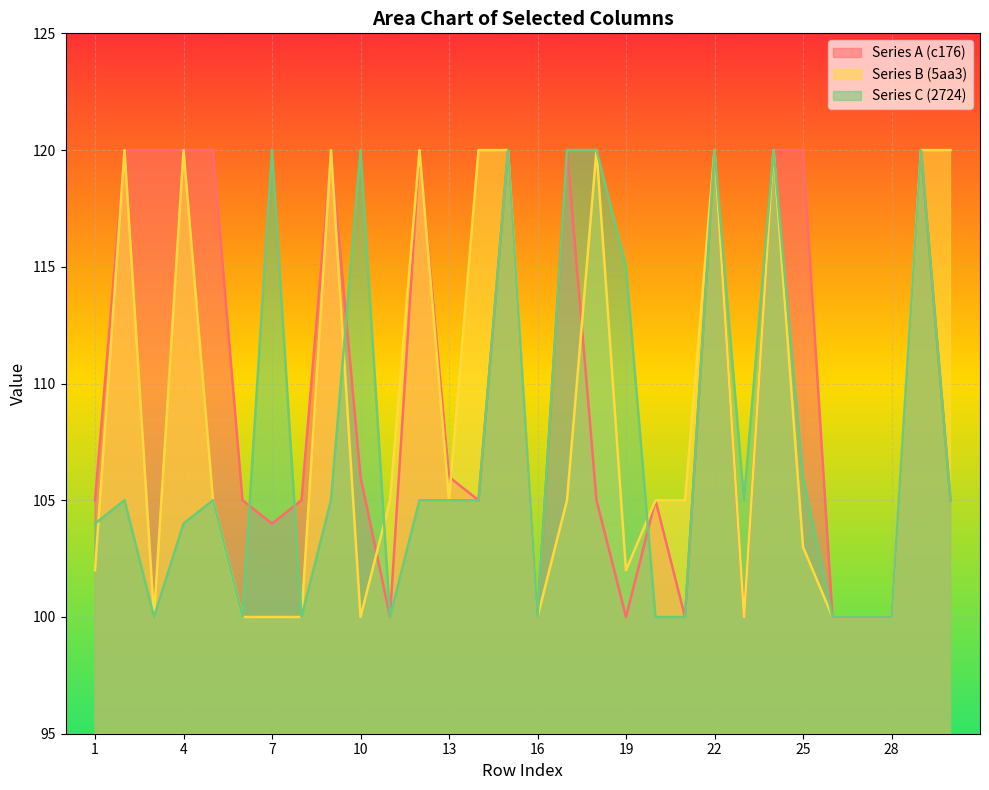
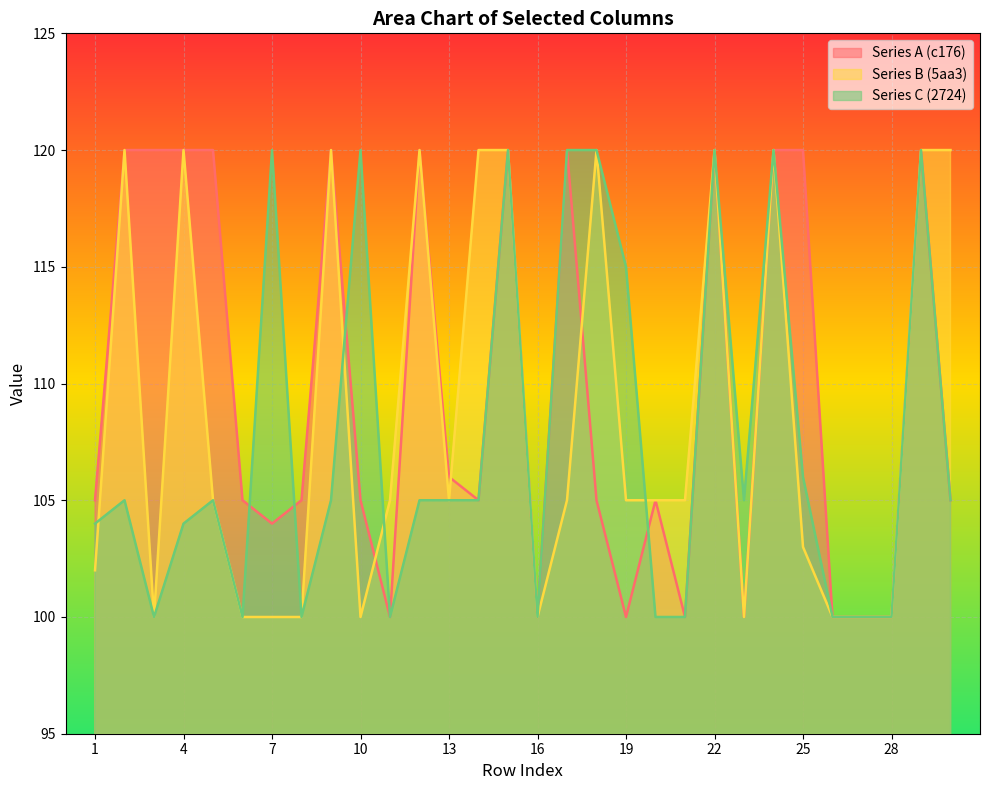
  {
    "Series A (c176)": {
      "1": 105,
      "7": 104,
-     "10": 106,
+     "10": 105,
      "13": 106,
      "19": 100,
      "25": 120
    },
    "Series B (5aa3)": {
      "1": 102,
      "7": 100,
      "10": 100,
-     "19": 102,
+     "19": 105,
      "25": 103
    },
    "Series C (2724)": {
      "1": 104,
      "4": 104,
      "7": 120,
      "10": 120,
      "19": 115,
      "25": 106
    }
  }
